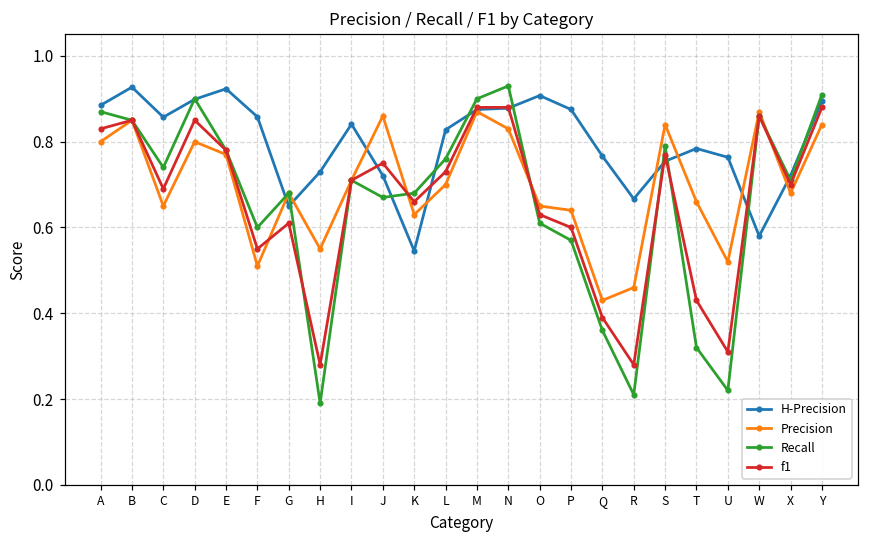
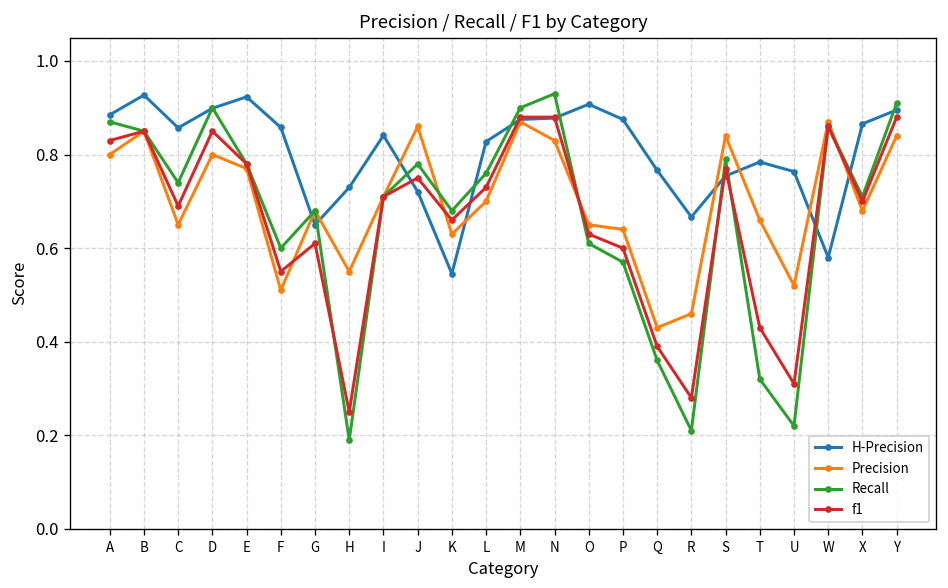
  {
    "H-Precision": {
      "A": 0.88,
      "B": 0.93,
      "C": 0.86,
      "E": 0.92,
      "F": 0.86,
      "G": 0.65,
      "H": 0.73,
      "I": 0.84,
      "J": 0.72,
      "K": 0.55,
      "L": 0.83,
      "O": 0.91,
      "P": 0.88,
      "Q": 0.77,
      "R": 0.67,
      "S": 0.75,
      "T": 0.78,
      "U": 0.76,
      "W": 0.58,
-     "X": 0.72,
+     "X": 0.87,
      "Y": 0.90
    },
    "Precision": {
      "A": 0.80,
      "C": 0.65,
      "D": 0.80,
      "E": 0.77,
      "F": 0.51,
      "H": 0.55,
      "J": 0.86,
      "K": 0.63,
      "L": 0.70,
      "N": 0.83,
      "O": 0.65,
      "P": 0.64,
      "Q": 0.43,
      "R": 0.46,
      "S": 0.84,
      "T": 0.66,
      "U": 0.52,
      "W": 0.87,
      "X": 0.68,
      "Y": 0.84
    },
    "Recall": {
      "A": 0.87,
      "C": 0.74,
      "F": 0.60,
      "H": 0.19,
-     "J": 0.67,
+     "J": 0.78,
      "K": 0.68,
      "L": 0.76,
      "M": 0.90,
      "N": 0.93,
      "O": 0.61,
      "P": 0.57,
      "Q": 0.36,
      "R": 0.21,
      "S": 0.79,
      "T": 0.32,
      "U": 0.22,
      "X": 0.71,
      "Y": 0.91
    },
    "f1": {
      "A": 0.83,
      "C": 0.69,
      "D": 0.85,
      "F": 0.55,
      "G": 0.61,
-     "H": 0.28,
+     "H": 0.25,
      "J": 0.75,
      "K": 0.66,
      "L": 0.73,
      "O": 0.63,
      "P": 0.60,
      "Q": 0.39,
      "R": 0.28,
      "S": 0.77,
      "T": 0.43,
      "U": 0.31,
      "X": 0.70,
      "Y": 0.88
    }
  }
